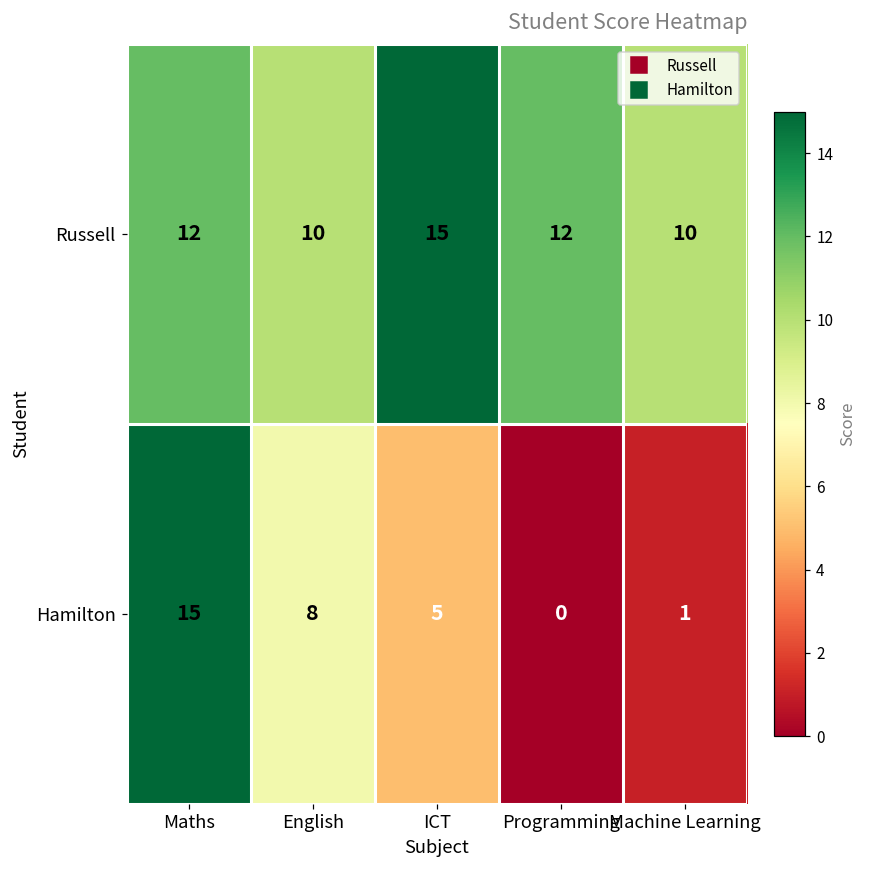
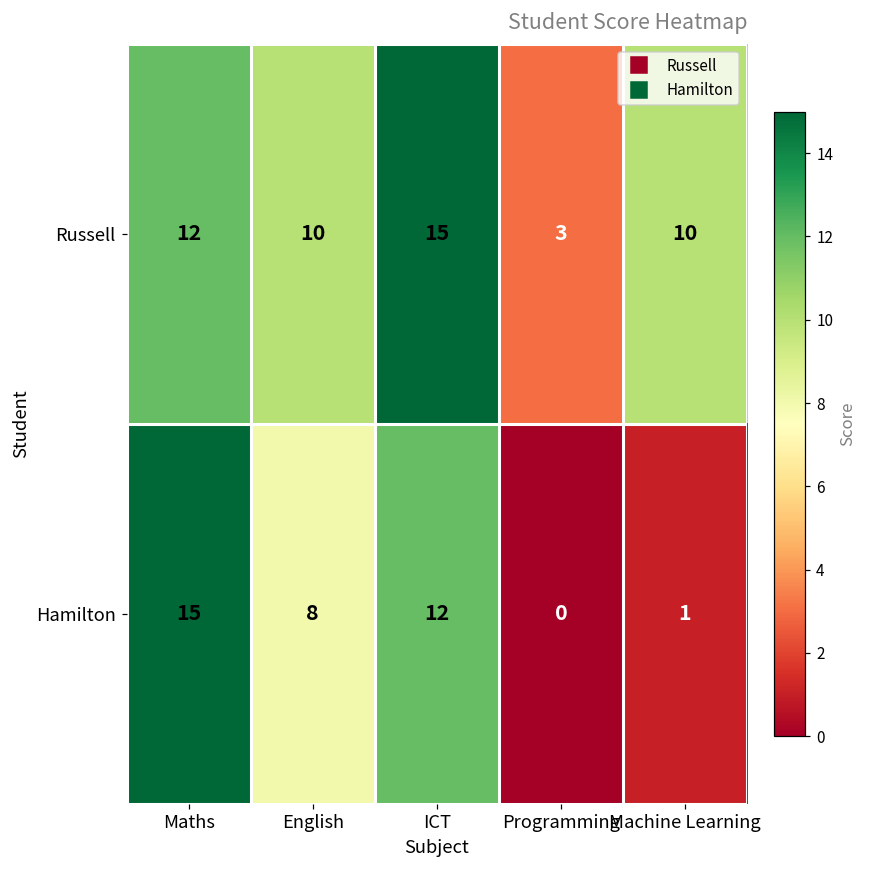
  {
    "Russell": {
      "Maths": 12,
      "English": 10,
      "ICT": 15,
-     "Programming": 12,
+     "Programming": 3,
      "Machine Learning": 10
    },
    "Hamilton": {
      "Maths": 15,
      "English": 8,
-     "ICT": 5,
+     "ICT": 12,
      "Programming": 0,
      "Machine Learning": 1
    }
  }
